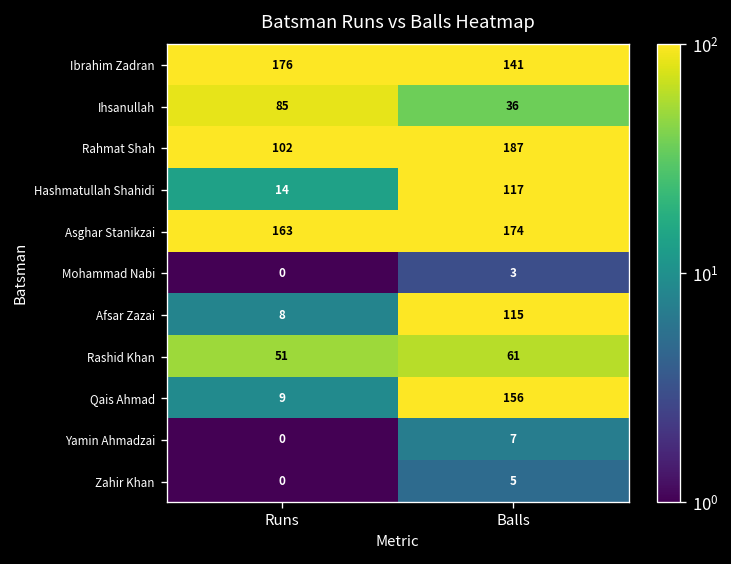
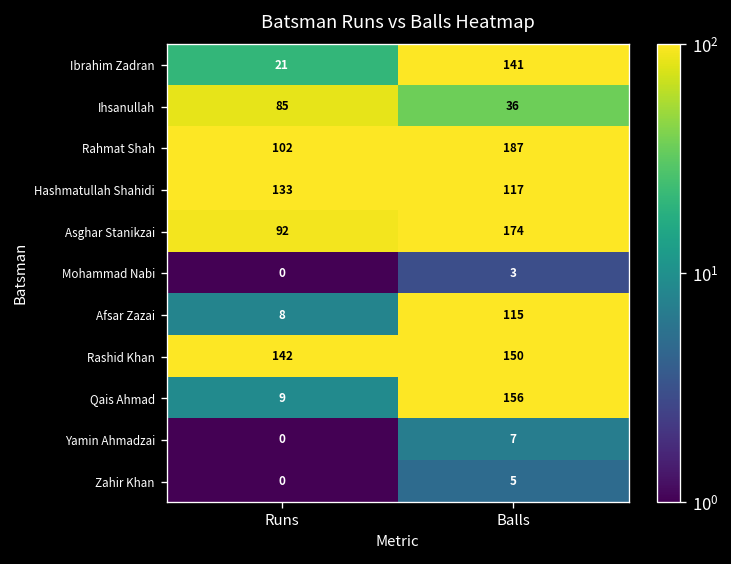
  {
    "Ibrahim Zadran": {
-     "Runs": 176,
+     "Runs": 21,
      "Balls": 141
    },
    "Ihsanullah": {
      "Runs": 85,
      "Balls": 36
    },
    "Rahmat Shah": {
      "Runs": 102,
      "Balls": 187
    },
    "Hashmatullah Shahidi": {
-     "Runs": 14,
+     "Runs": 133,
      "Balls": 117
    },
    "Asghar Stanikzai": {
-     "Runs": 163,
+     "Runs": 92,
      "Balls": 174
    },
    "Mohammad Nabi": {
      "Runs": 0,
      "Balls": 3
    },
    "Afsar Zazai": {
      "Runs": 8,
      "Balls": 115
    },
    "Rashid Khan": {
-     "Runs": 51,
-     "Balls": 61
+     "Runs": 142,
+     "Balls": 150
    },
    "Qais Ahmad": {
      "Runs": 9,
      "Balls": 156
    },
    "Yamin Ahmadzai": {
      "Runs": 0,
      "Balls": 7
    },
    "Zahir Khan": {
      "Runs": 0,
      "Balls": 5
    }
  }
